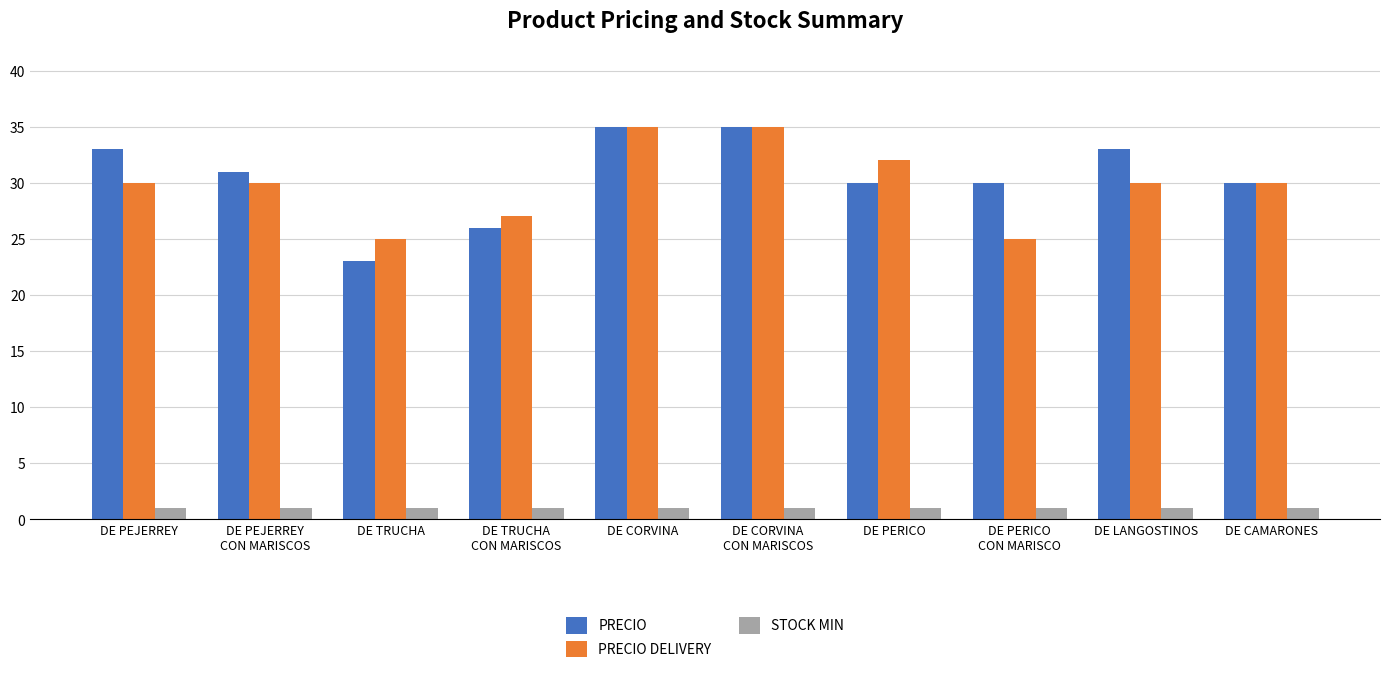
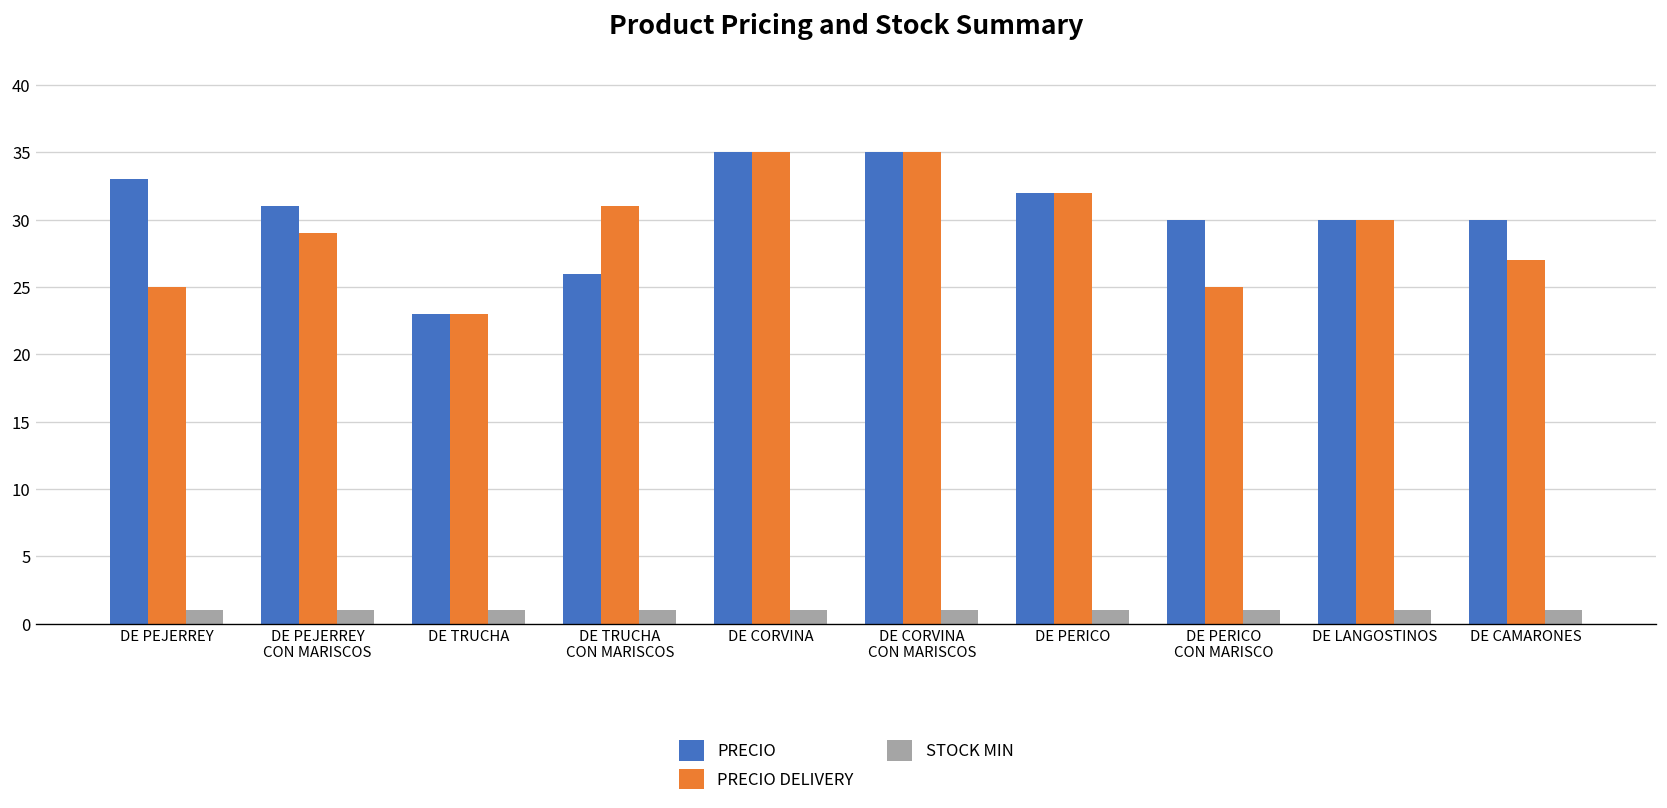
  {
    "PRECIO": {
      "DE PEJERREY": 33,
      "DE PEJERREY CON MARISCOS": 31,
      "DE TRUCHA": 23,
      "DE TRUCHA CON MARISCOS": 26,
      "DE CORVINA": 35,
      "DE CORVINA CON MARISCOS": 35,
-     "DE PERICO": 30,
+     "DE PERICO": 32,
      "DE PERICO CON MARISCO": 30,
-     "DE LANGOSTINOS": 33,
+     "DE LANGOSTINOS": 30,
      "DE CAMARONES": 30
    },
    "PRECIO DELIVERY": {
-     "DE PEJERREY": 30,
-     "DE PEJERREY CON MARISCOS": 30,
-     "DE TRUCHA": 25,
-     "DE TRUCHA CON MARISCOS": 27,
+     "DE PEJERREY": 25,
+     "DE PEJERREY CON MARISCOS": 29,
+     "DE TRUCHA": 23,
+     "DE TRUCHA CON MARISCOS": 31,
      "DE CORVINA": 35,
      "DE CORVINA CON MARISCOS": 35,
      "DE PERICO": 32,
      "DE PERICO CON MARISCO": 25,
      "DE LANGOSTINOS": 30,
-     "DE CAMARONES": 30
+     "DE CAMARONES": 27
    },
    "STOCK MIN": {
      "DE PEJERREY": 1,
      "DE PEJERREY CON MARISCOS": 1,
      "DE TRUCHA": 1,
      "DE TRUCHA CON MARISCOS": 1,
      "DE CORVINA": 1,
      "DE CORVINA CON MARISCOS": 1,
      "DE PERICO": 1,
      "DE PERICO CON MARISCO": 1,
      "DE LANGOSTINOS": 1,
      "DE CAMARONES": 1
    }
  }
